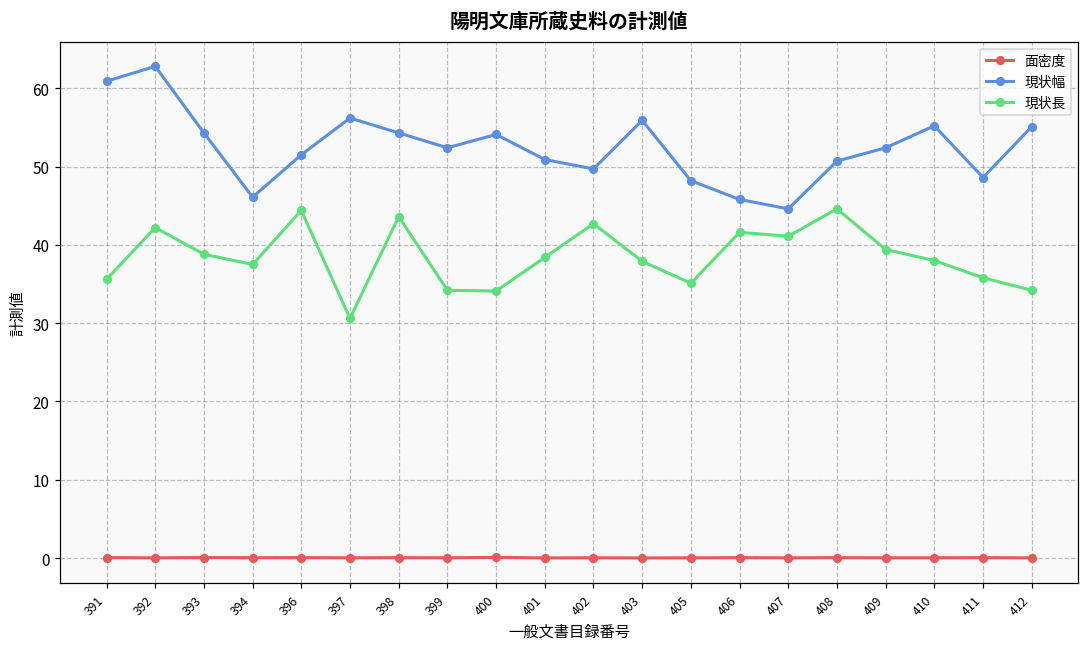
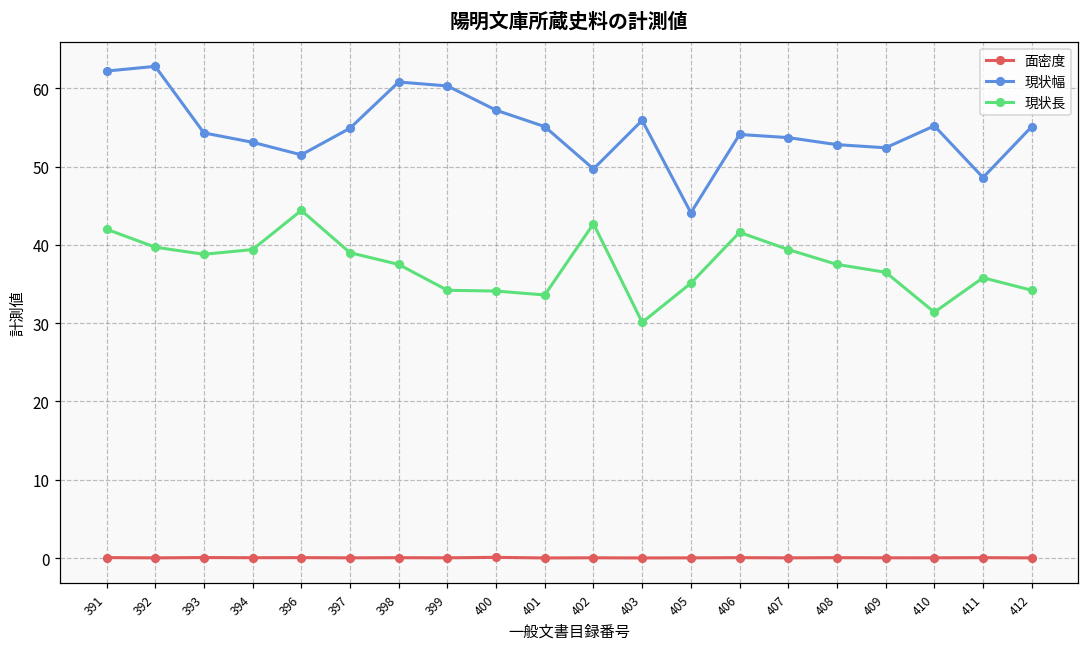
  {
    "面密度": {
      "391": 0,
      "392": 0,
      "393": 0,
      "394": 0,
      "396": 0,
      "397": 0,
      "398": 0,
      "399": 0,
      "400": 0,
      "401": 0,
      "402": 0,
      "403": 0,
      "405": 0,
      "406": 0,
      "407": 0,
      "408": 0,
      "409": 0,
      "410": 0,
      "411": 0,
      "412": 0
    },
    "現状幅": {
-     "391": 61,
+     "391": 62,
      "392": 63,
      "393": 54,
-     "394": 46,
+     "394": 53,
      "396": 52,
-     "397": 56,
-     "398": 54,
-     "399": 52,
-     "400": 54,
-     "401": 51,
+     "397": 55,
+     "398": 61,
+     "399": 60,
+     "400": 57,
+     "401": 55,
      "402": 50,
      "403": 56,
-     "405": 48,
-     "406": 46,
-     "407": 45,
-     "408": 51,
+     "405": 44,
+     "406": 54,
+     "407": 54,
+     "408": 53,
      "409": 52,
      "410": 55,
      "411": 49,
      "412": 55
    },
    "現状長": {
-     "391": 36,
-     "392": 42,
+     "391": 42,
+     "392": 40,
      "393": 39,
-     "394": 38,
+     "394": 39,
      "396": 44,
-     "397": 31,
-     "398": 44,
+     "397": 39,
+     "398": 38,
      "399": 34,
      "400": 34,
-     "401": 38,
+     "401": 34,
      "402": 43,
-     "403": 38,
+     "403": 30,
      "405": 35,
      "406": 42,
-     "407": 41,
-     "408": 45,
-     "409": 39,
-     "410": 38,
+     "407": 39,
+     "408": 38,
+     "409": 37,
+     "410": 31,
      "411": 36,
      "412": 34
    }
  }
